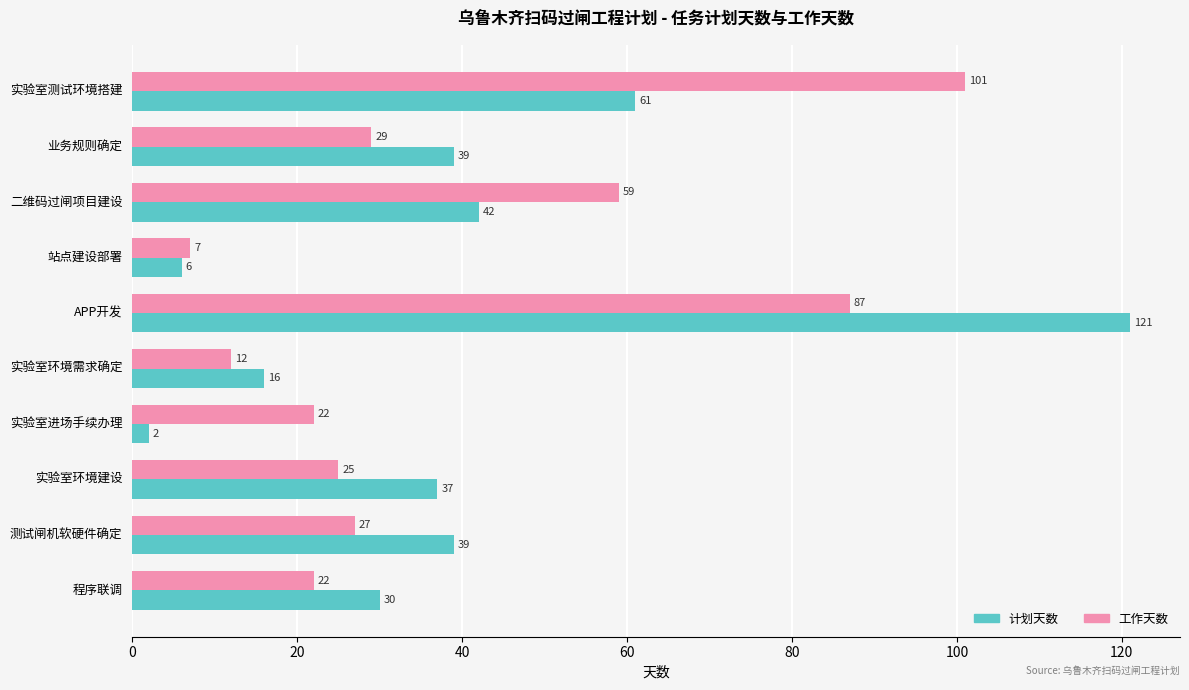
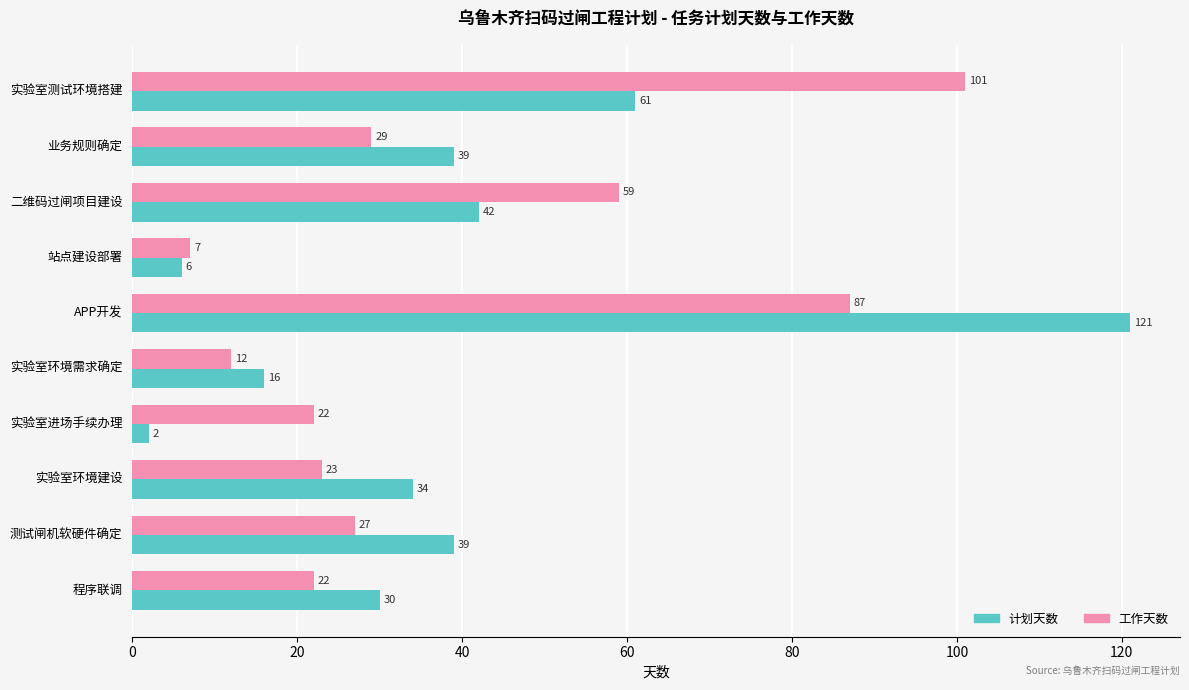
  {
    "计划天数": {
      "实验室测试环境搭建": 61,
      "业务规则确定": 39,
      "二维码过闸项目建设": 42,
      "站点建设部署": 6,
      "APP开发": 121,
      "实验室环境需求确定": 16,
      "实验室进场手续办理": 2,
-     "实验室环境建设": 37,
+     "实验室环境建设": 34,
      "测试闸机软硬件确定": 39,
      "程序联调": 30
    },
    "工作天数": {
      "实验室测试环境搭建": 101,
      "业务规则确定": 29,
      "二维码过闸项目建设": 59,
      "站点建设部署": 7,
      "APP开发": 87,
      "实验室环境需求确定": 12,
      "实验室进场手续办理": 22,
-     "实验室环境建设": 25,
+     "实验室环境建设": 23,
      "测试闸机软硬件确定": 27,
      "程序联调": 22
    }
  }
